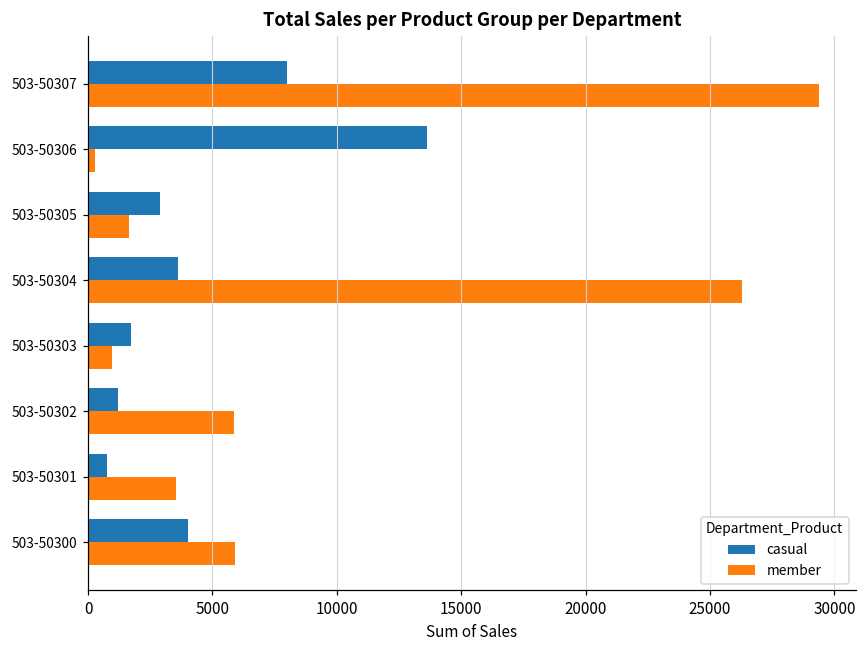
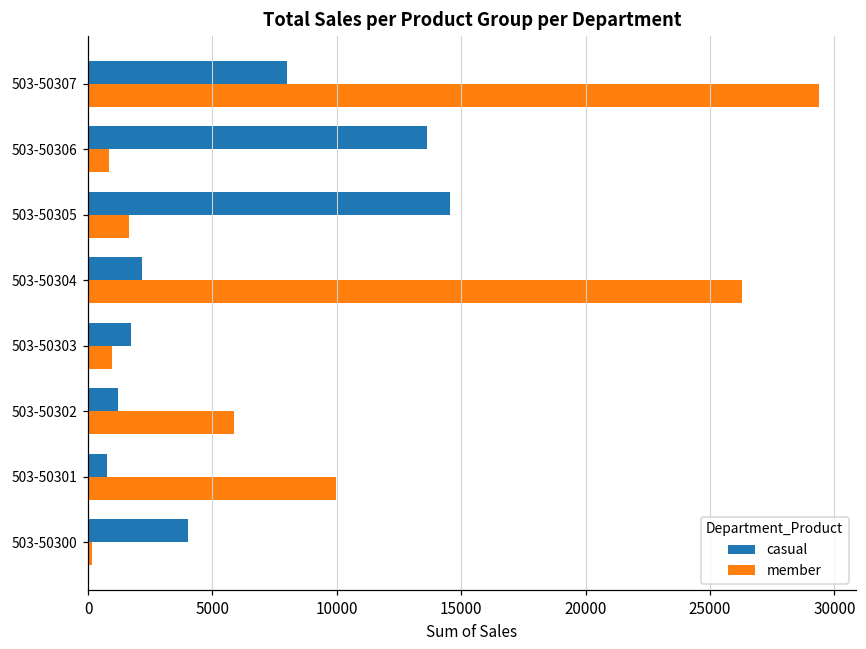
  {
    "casual": {
      "503-50307": 8000,
      "503-50306": 13600,
-     "503-50305": 2900,
-     "503-50304": 3600,
+     "503-50305": 14500,
+     "503-50304": 2200,
      "503-50303": 1700,
      "503-50302": 1200,
      "503-50301": 800,
      "503-50300": 4000
    },
    "member": {
      "503-50307": 29400,
-     "503-50306": 300,
+     "503-50306": 800,
      "503-50305": 1600,
      "503-50304": 26300,
      "503-50303": 900,
      "503-50302": 5900,
-     "503-50301": 3500,
-     "503-50300": 5900
+     "503-50301": 10000,
+     "503-50300": 200
    }
  }
